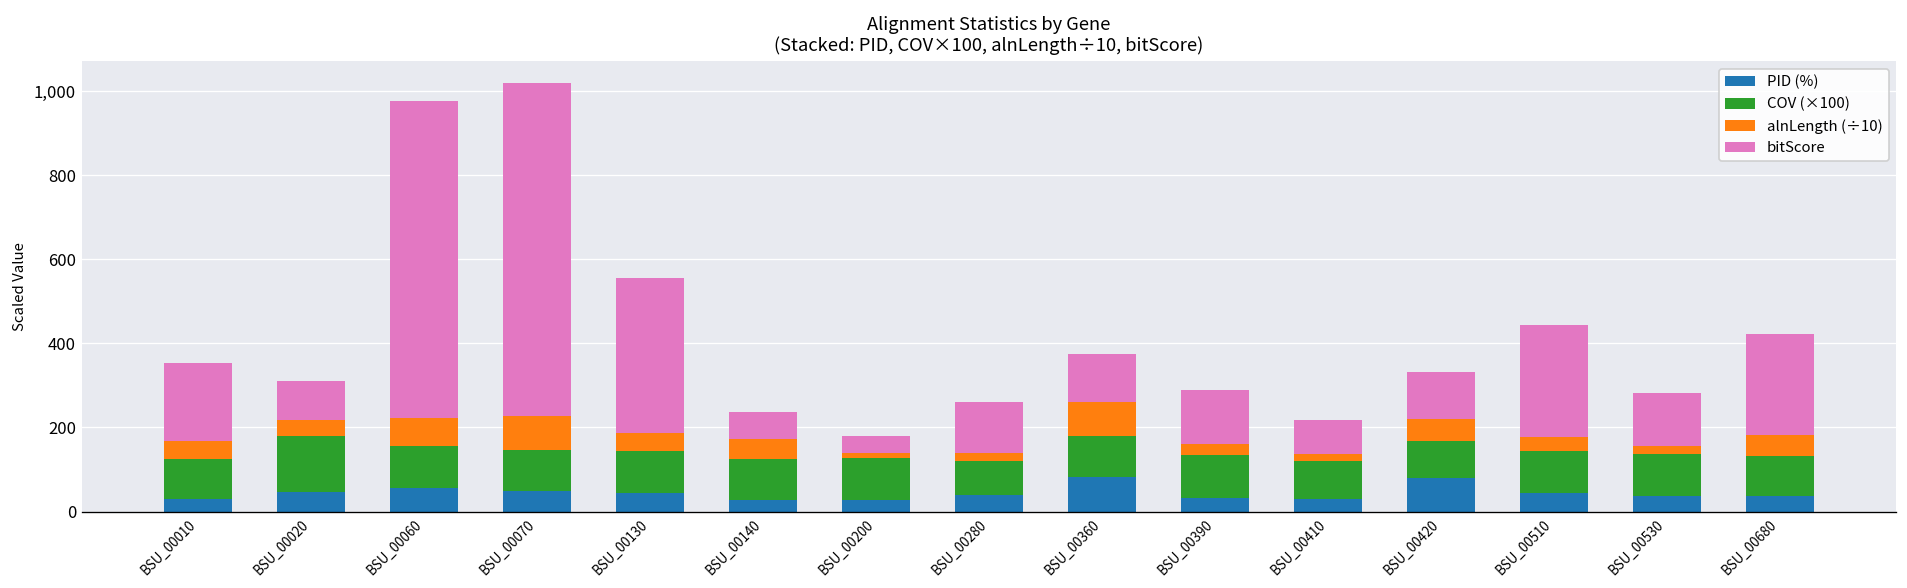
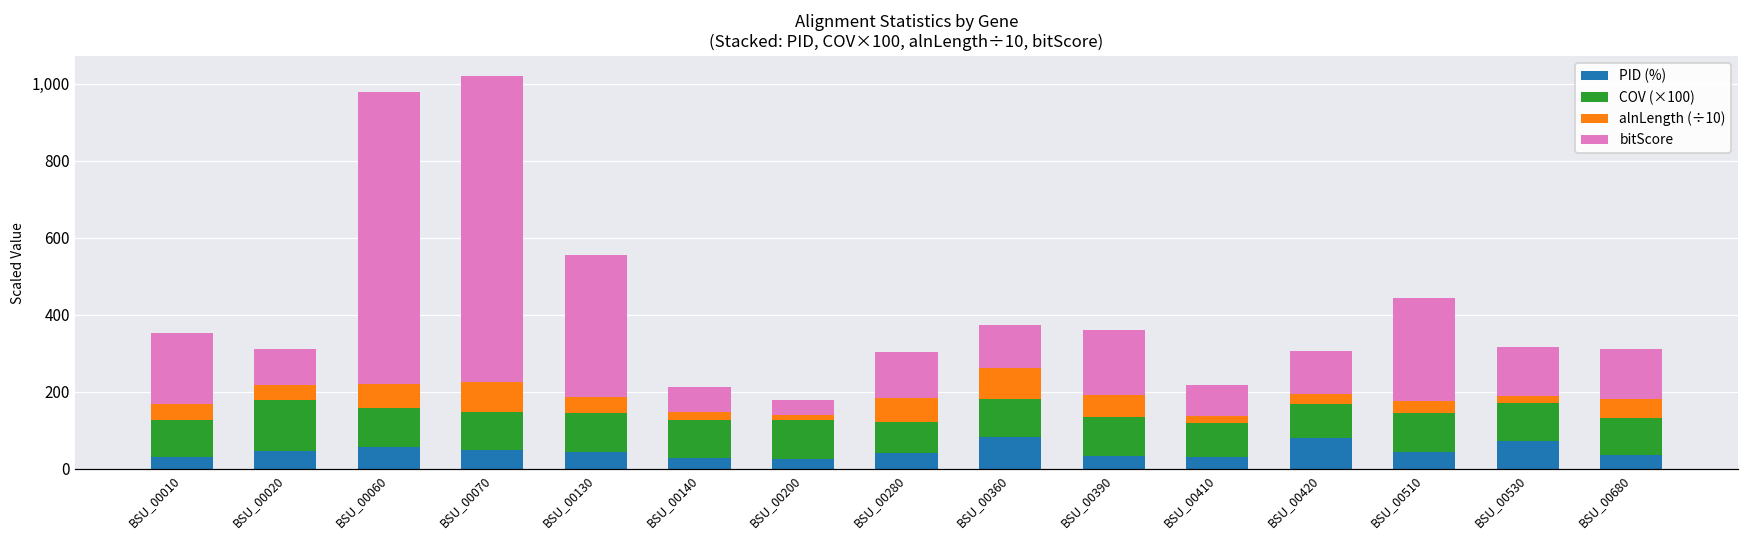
  {
    "PID (%)": {
      "BSU_00010": 30,
      "BSU_00020": 50,
      "BSU_00060": 60,
      "BSU_00070": 50,
      "BSU_00130": 40,
      "BSU_00140": 30,
      "BSU_00200": 30,
      "BSU_00280": 40,
      "BSU_00360": 80,
      "BSU_00390": 30,
      "BSU_00410": 30,
      "BSU_00420": 80,
      "BSU_00510": 40,
-     "BSU_00530": 40,
+     "BSU_00530": 70,
      "BSU_00680": 40
    },
    "COV (×100)": {
      "BSU_00010": 100,
      "BSU_00020": 130,
      "BSU_00060": 100,
      "BSU_00070": 100,
      "BSU_00130": 100,
      "BSU_00140": 100,
      "BSU_00200": 100,
      "BSU_00280": 80,
      "BSU_00360": 100,
      "BSU_00390": 100,
      "BSU_00410": 90,
      "BSU_00420": 90,
      "BSU_00510": 100,
      "BSU_00530": 100,
      "BSU_00680": 90
    },
    "alnLength (÷10)": {
      "BSU_00010": 40,
      "BSU_00020": 40,
      "BSU_00060": 60,
      "BSU_00070": 80,
      "BSU_00130": 40,
-     "BSU_00140": 50,
+     "BSU_00140": 20,
      "BSU_00200": 10,
-     "BSU_00280": 20,
+     "BSU_00280": 60,
      "BSU_00360": 80,
-     "BSU_00390": 30,
+     "BSU_00390": 60,
      "BSU_00410": 20,
-     "BSU_00420": 50,
+     "BSU_00420": 30,
      "BSU_00510": 30,
      "BSU_00530": 20,
      "BSU_00680": 50
    },
    "bitScore": {
      "BSU_00010": 190,
      "BSU_00020": 90,
      "BSU_00060": 760,
      "BSU_00070": 790,
      "BSU_00130": 370,
      "BSU_00140": 60,
      "BSU_00200": 40,
      "BSU_00280": 120,
      "BSU_00360": 110,
-     "BSU_00390": 130,
+     "BSU_00390": 170,
      "BSU_00410": 80,
      "BSU_00420": 110,
      "BSU_00510": 270,
      "BSU_00530": 130,
-     "BSU_00680": 240
+     "BSU_00680": 130
    }
  }
